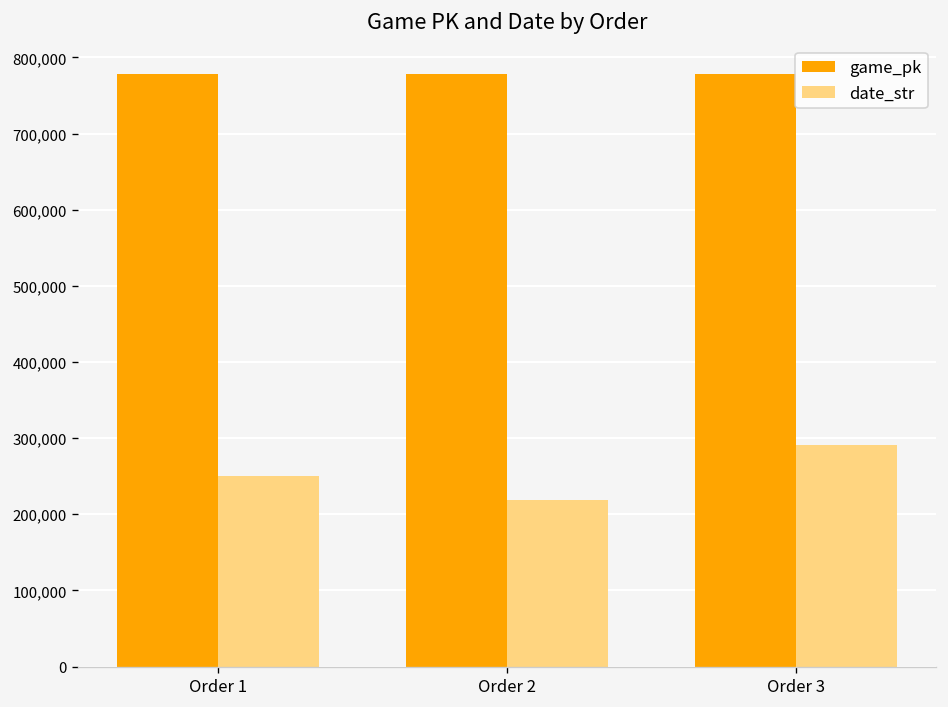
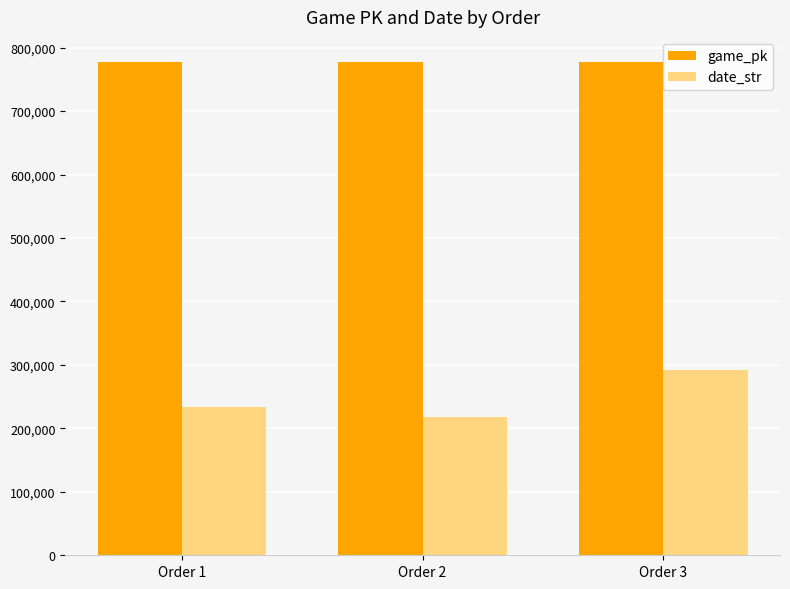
  {
    "game_pk": {
      "Order 1": "780,000",
      "Order 2": "780,000",
      "Order 3": "780,000"
    },
    "date_str": {
-     "Order 1": "250,000",
+     "Order 1": "230,000",
      "Order 2": "220,000",
      "Order 3": "290,000"
    }
  }
